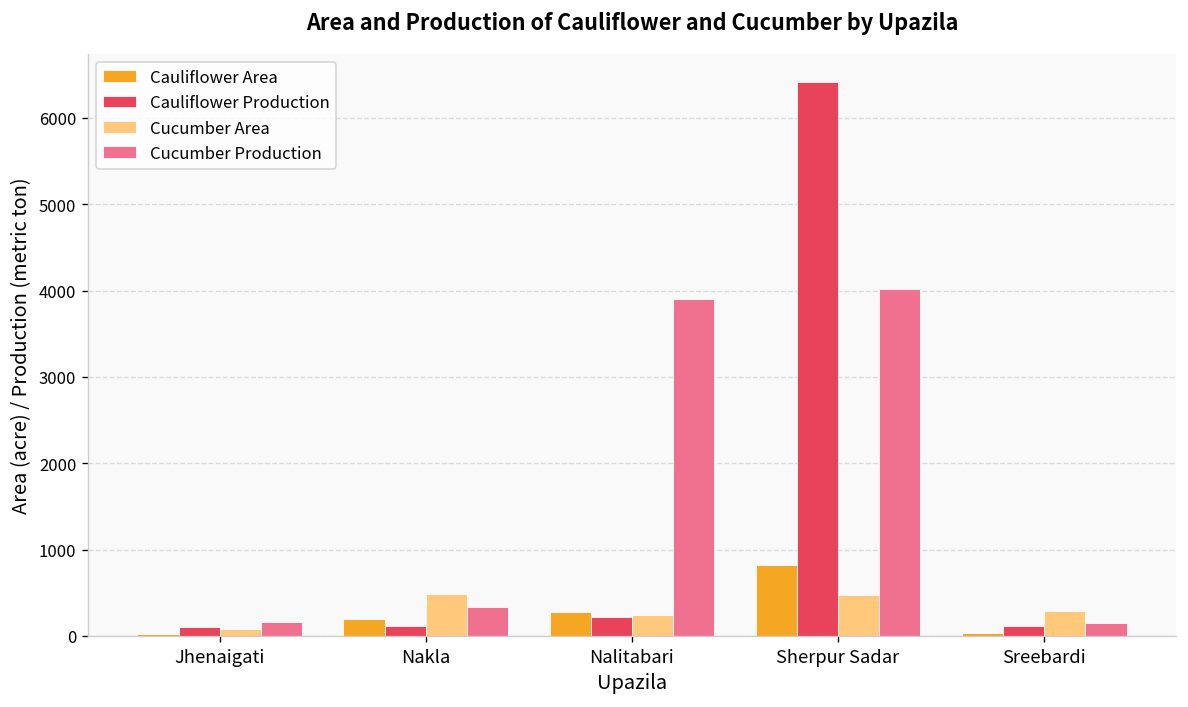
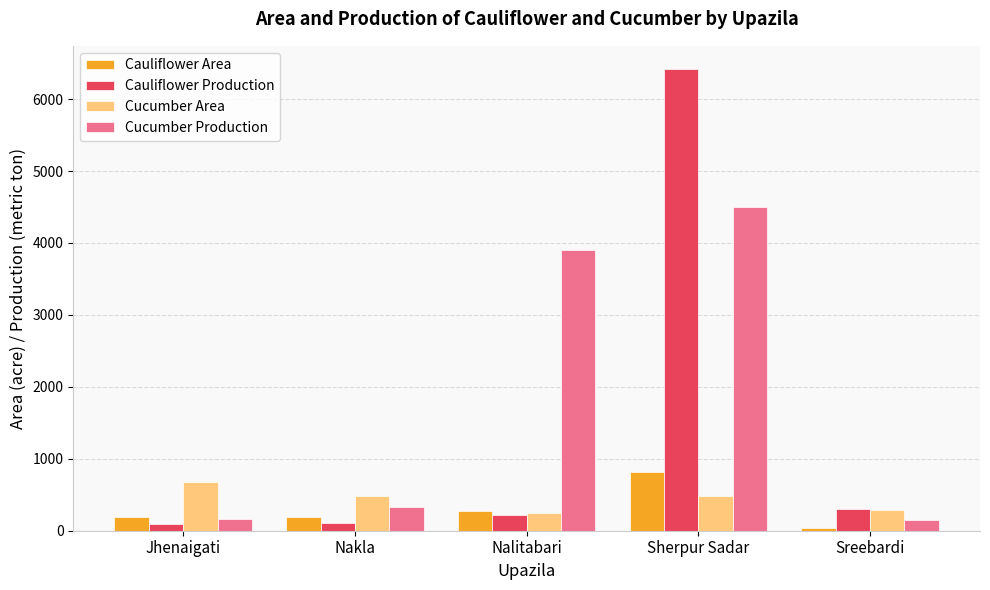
  {
    "Cauliflower Area": {
-     "Jhenaigati": 0,
+     "Jhenaigati": 200,
      "Nakla": 200,
      "Nalitabari": 300,
      "Sherpur Sadar": 800
    },
    "Cauliflower Production": {
      "Jhenaigati": 100,
      "Nakla": 100,
      "Nalitabari": 200,
      "Sherpur Sadar": 6400,
-     "Sreebardi": 100
+     "Sreebardi": 300
    },
    "Cucumber Area": {
-     "Jhenaigati": 100,
+     "Jhenaigati": 700,
      "Nakla": 500,
      "Nalitabari": 200,
      "Sherpur Sadar": 500,
      "Sreebardi": 300
    },
    "Cucumber Production": {
      "Jhenaigati": 200,
      "Nakla": 300,
      "Nalitabari": 3900,
-     "Sherpur Sadar": 4000,
+     "Sherpur Sadar": 4500,
      "Sreebardi": 100
    }
  }
